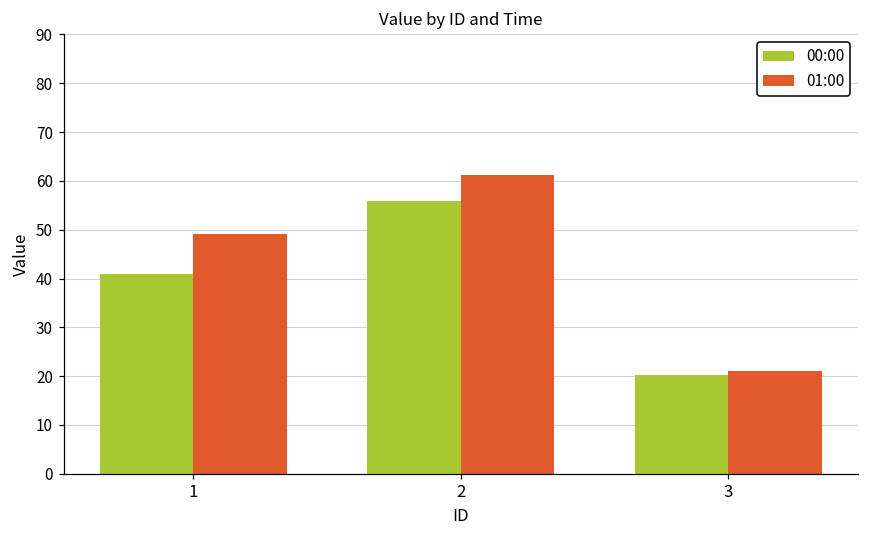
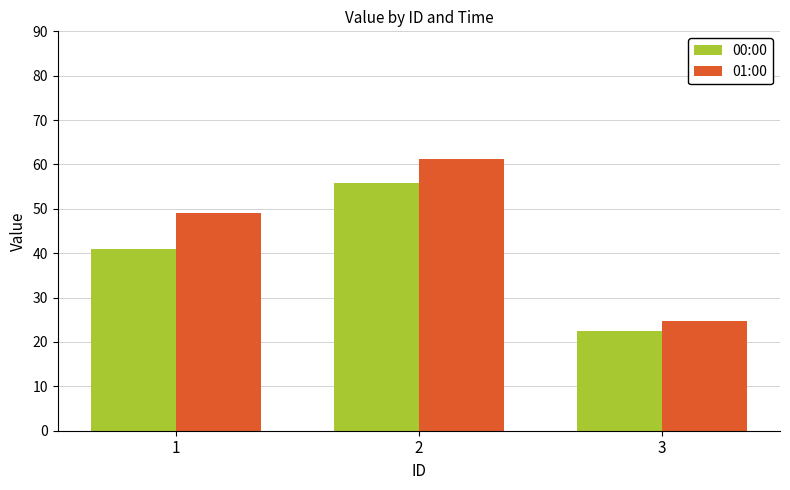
  {
    "00:00": {
      "1": 41,
      "2": 56,
-     "3": 20
+     "3": 22
    },
    "01:00": {
      "1": 49,
      "2": 61,
-     "3": 21
+     "3": 25
    }
  }
